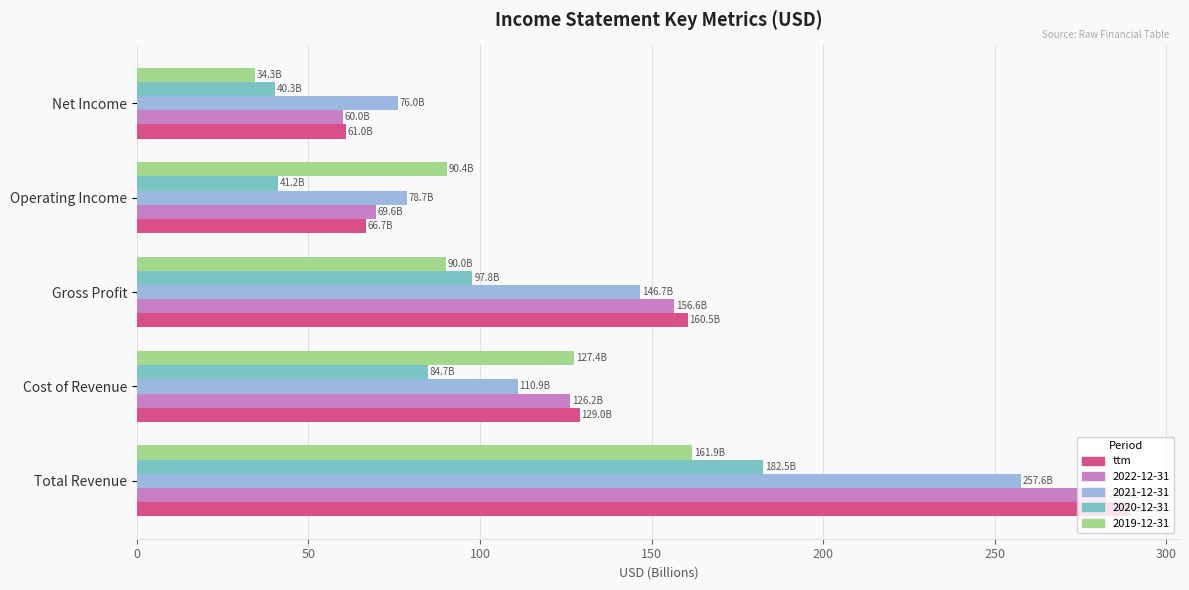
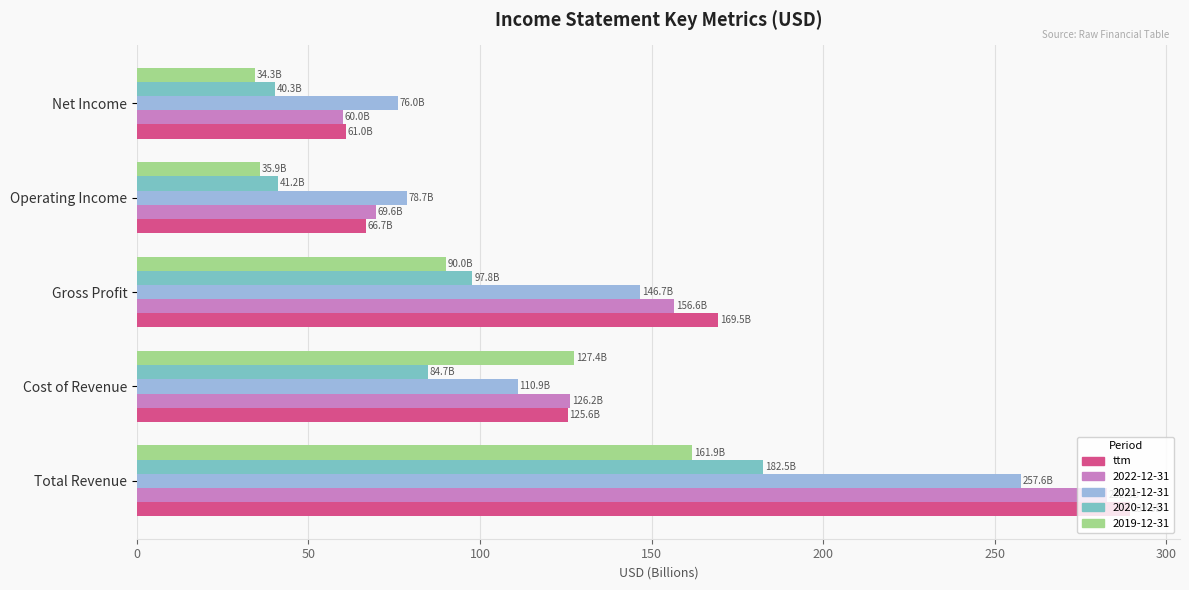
  {
    "ttm": {
      "Net Income": "61.0B",
      "Operating Income": "66.7B",
-     "Gross Profit": "160.5B",
-     "Cost of Revenue": "129.0B"
+     "Gross Profit": "169.5B",
+     "Cost of Revenue": "125.6B"
    },
    "2022-12-31": {
      "Net Income": "60.0B",
      "Operating Income": "69.6B",
      "Gross Profit": "156.6B",
      "Cost of Revenue": "126.2B"
    },
    "2019-12-31": {
      "Net Income": "34.3B",
-     "Operating Income": "90.4B",
+     "Operating Income": "35.9B",
      "Gross Profit": "90.0B",
      "Cost of Revenue": "127.4B",
      "Total Revenue": "161.9B"
    }
  }
